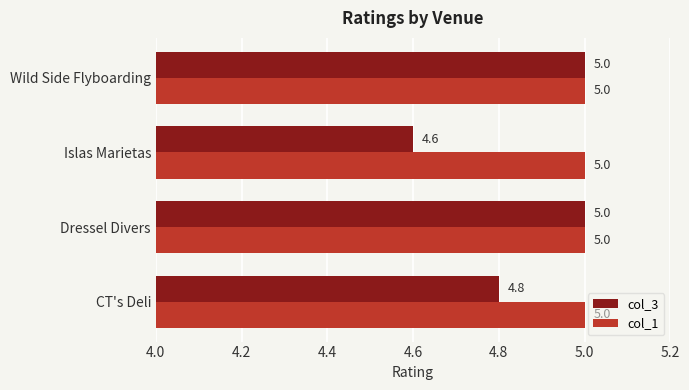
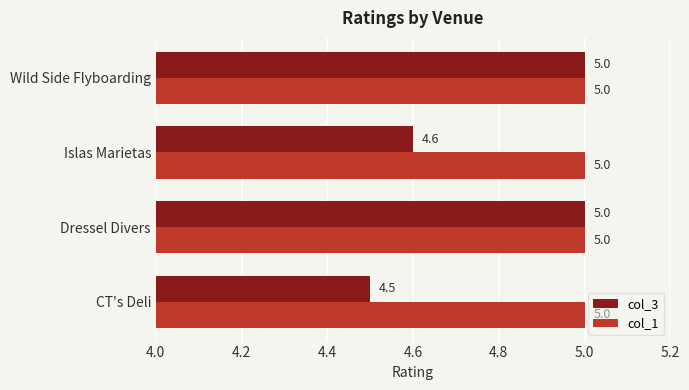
  {
    "col_3": {
      "Wild Side Flyboarding": 5.0,
      "Islas Marietas": 4.6,
      "Dressel Divers": 5.0,
-     "CT's Deli": 4.8
+     "CT's Deli": 4.5
    },
    "col_1": {
      "Wild Side Flyboarding": 5.0,
      "Islas Marietas": 5.0,
      "Dressel Divers": 5.0
    }
  }
